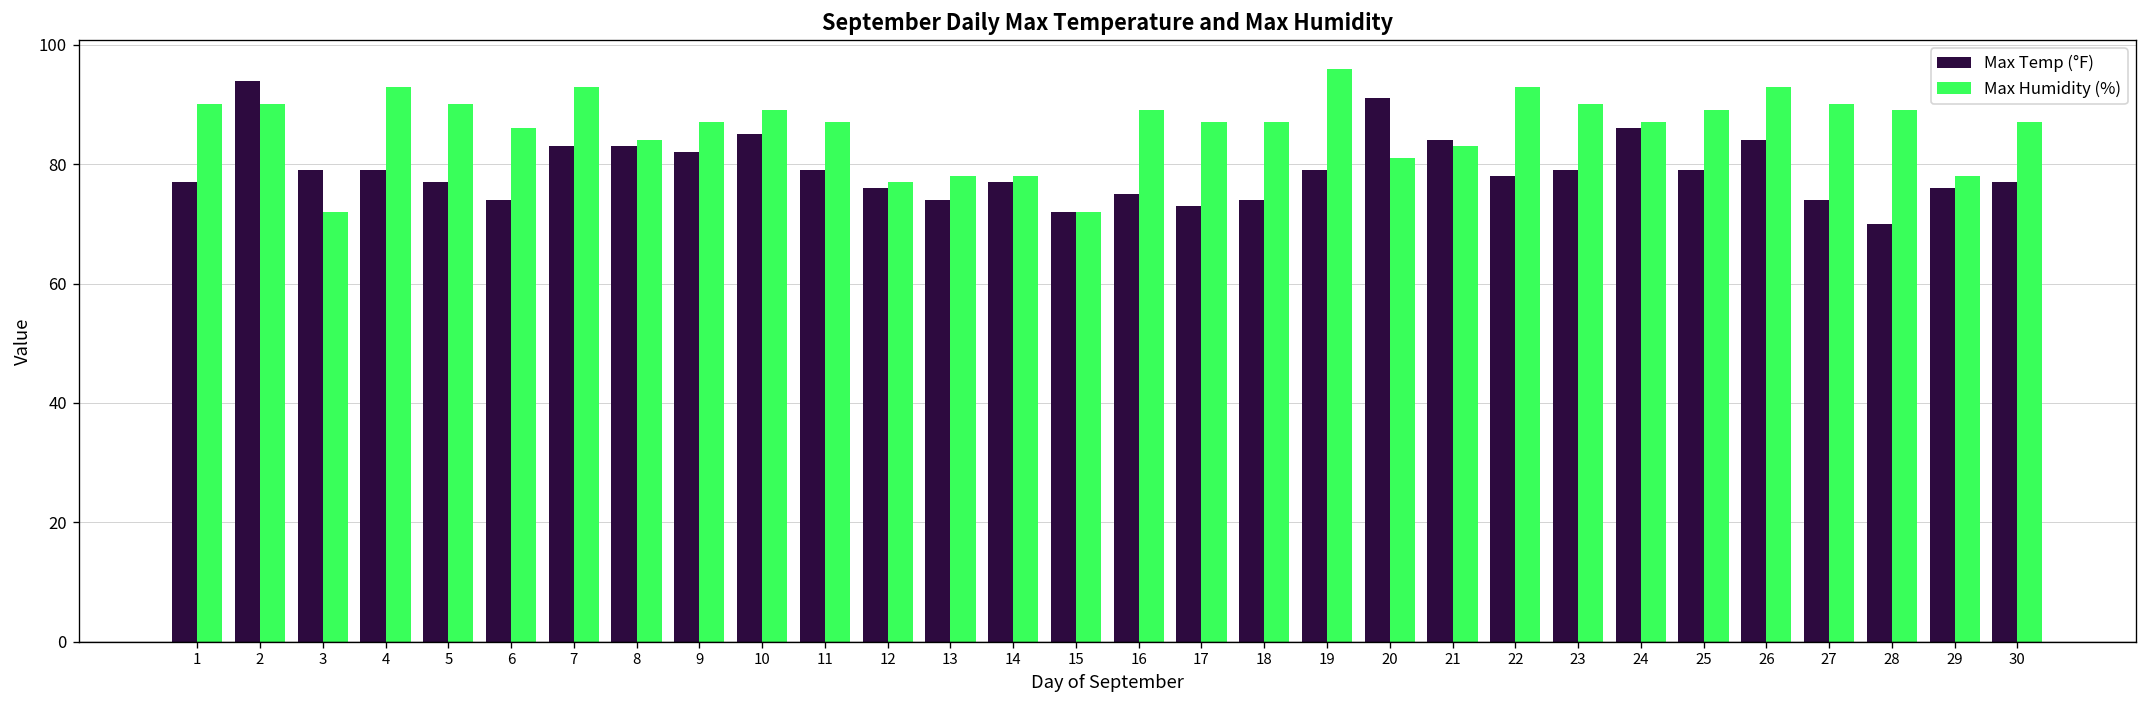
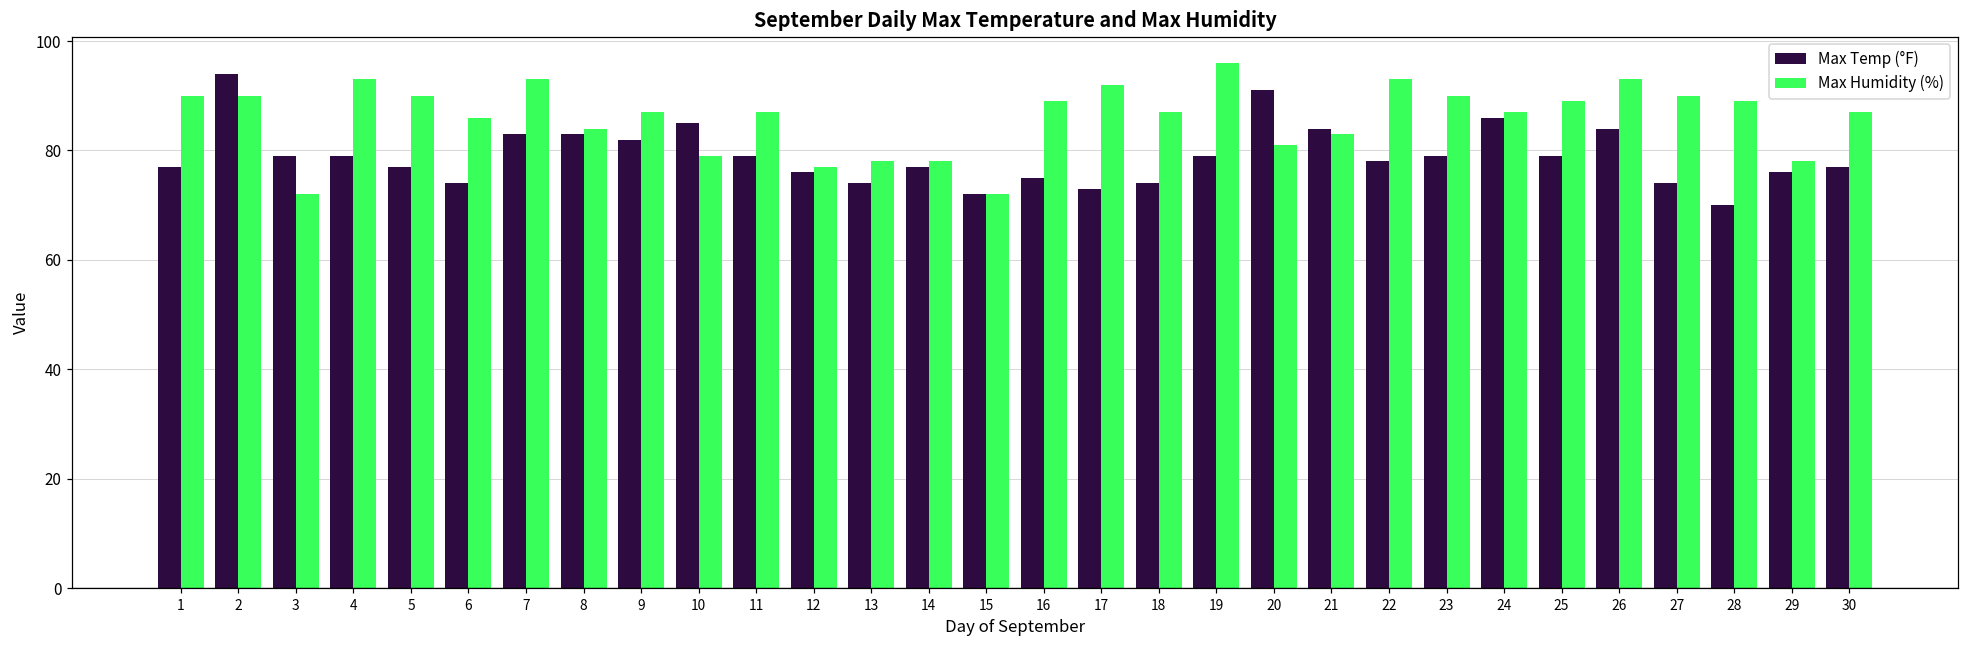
  {
    "Max Temp (°F)": {
      "1": 77,
      "2": 94,
      "3": 79,
      "4": 79,
      "5": 77,
      "6": 74,
      "7": 83,
      "8": 83,
      "9": 82,
      "10": 85,
      "11": 79,
      "12": 76,
      "13": 74,
      "14": 77,
      "15": 72,
      "16": 75,
      "17": 73,
      "18": 74,
      "19": 79,
      "20": 91,
      "21": 84,
      "22": 78,
      "23": 79,
      "24": 86,
      "25": 79,
      "26": 84,
      "27": 74,
      "28": 70,
      "29": 76,
      "30": 77
    },
    "Max Humidity (%)": {
      "1": 90,
      "2": 90,
      "3": 72,
      "4": 93,
      "5": 90,
      "6": 86,
      "7": 93,
      "8": 84,
      "9": 87,
-     "10": 89,
+     "10": 79,
      "11": 87,
      "12": 77,
      "13": 78,
      "14": 78,
      "15": 72,
      "16": 89,
-     "17": 87,
+     "17": 92,
      "18": 87,
      "19": 96,
      "20": 81,
      "21": 83,
      "22": 93,
      "23": 90,
      "24": 87,
      "25": 89,
      "26": 93,
      "27": 90,
      "28": 89,
      "29": 78,
      "30": 87
    }
  }
